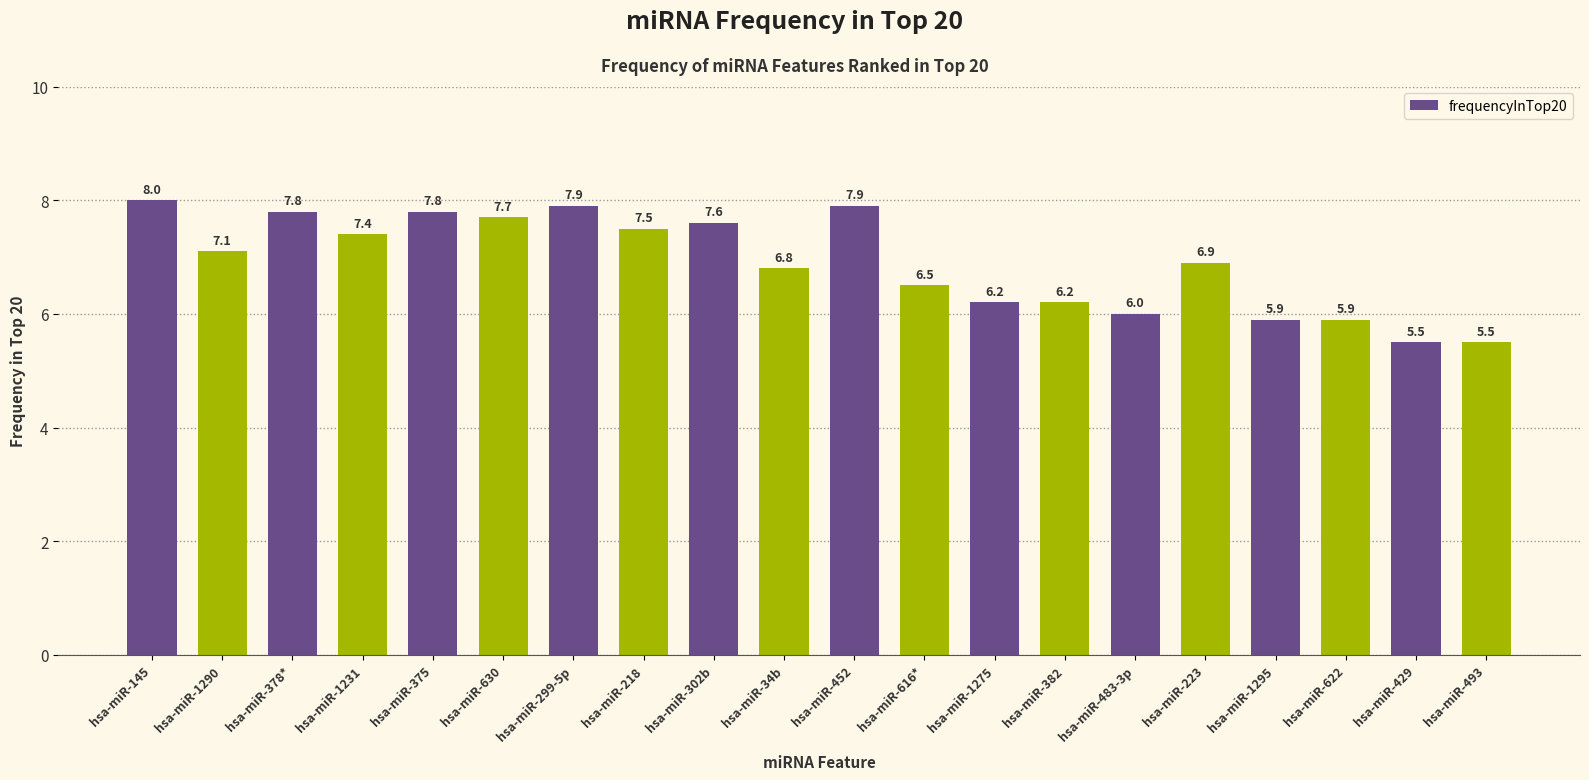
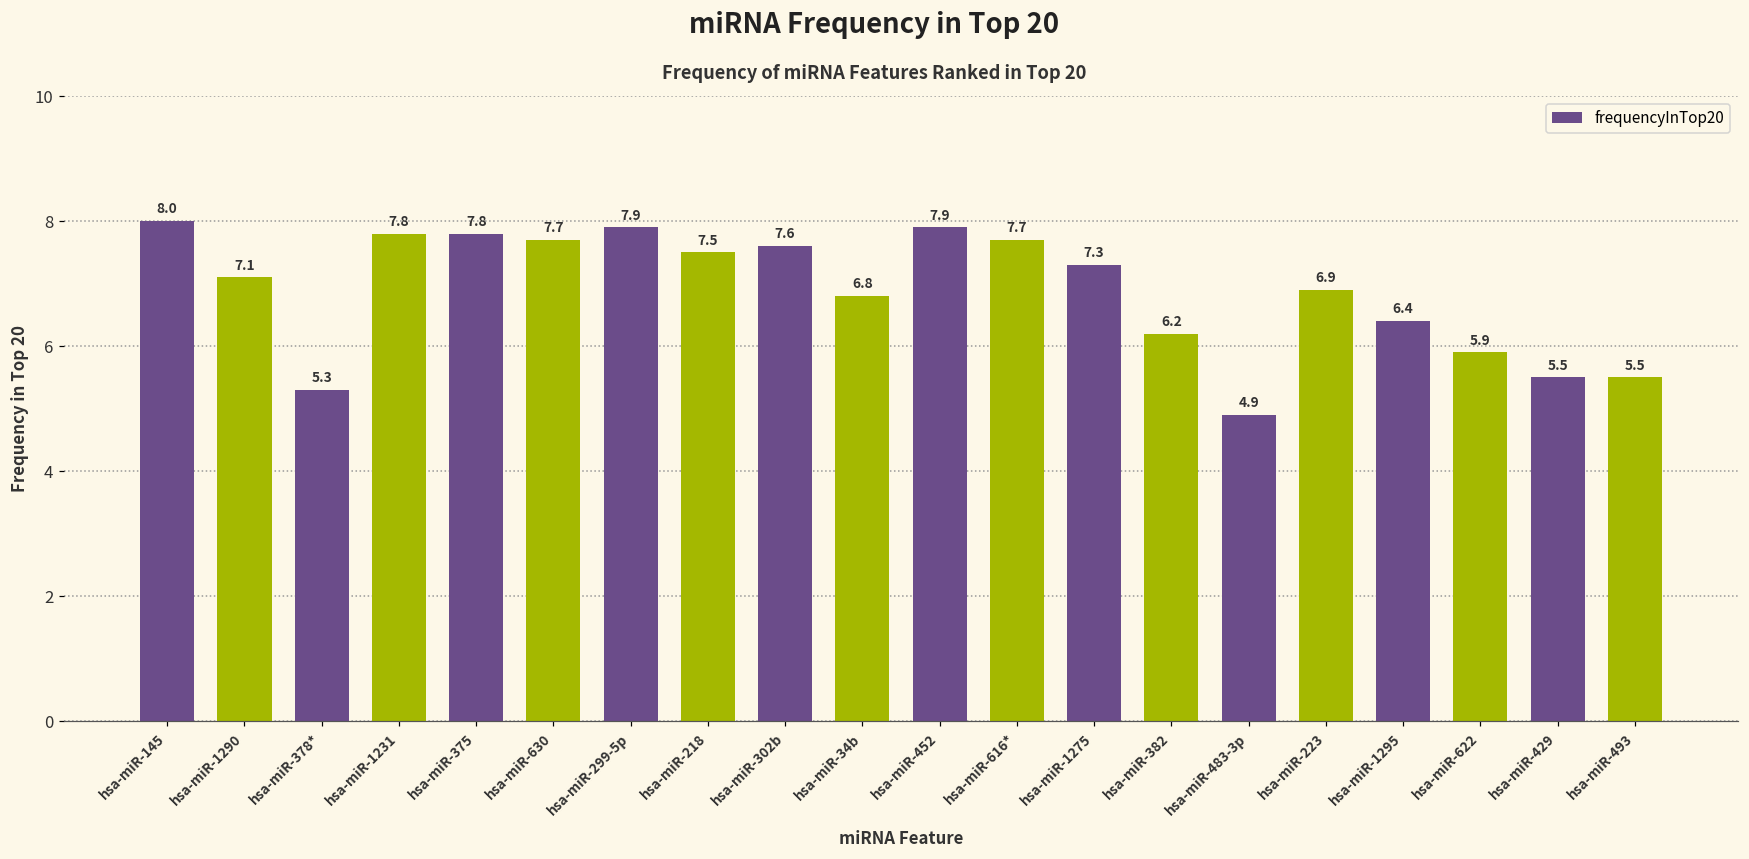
  {
    "hsa-miR-145": 8.0,
    "hsa-miR-1290": 7.1,
-   "hsa-miR-378*": 7.8,
-   "hsa-miR-1231": 7.4,
+   "hsa-miR-378*": 5.3,
+   "hsa-miR-1231": 7.8,
    "hsa-miR-375": 7.8,
    "hsa-miR-630": 7.7,
    "hsa-miR-299-5p": 7.9,
    "hsa-miR-218": 7.5,
    "hsa-miR-302b": 7.6,
    "hsa-miR-34b": 6.8,
    "hsa-miR-452": 7.9,
-   "hsa-miR-616*": 6.5,
-   "hsa-miR-1275": 6.2,
+   "hsa-miR-616*": 7.7,
+   "hsa-miR-1275": 7.3,
    "hsa-miR-382": 6.2,
-   "hsa-miR-483-3p": 6.0,
+   "hsa-miR-483-3p": 4.9,
    "hsa-miR-223": 6.9,
-   "hsa-miR-1295": 5.9,
+   "hsa-miR-1295": 6.4,
    "hsa-miR-622": 5.9,
    "hsa-miR-429": 5.5,
    "hsa-miR-493": 5.5
  }
